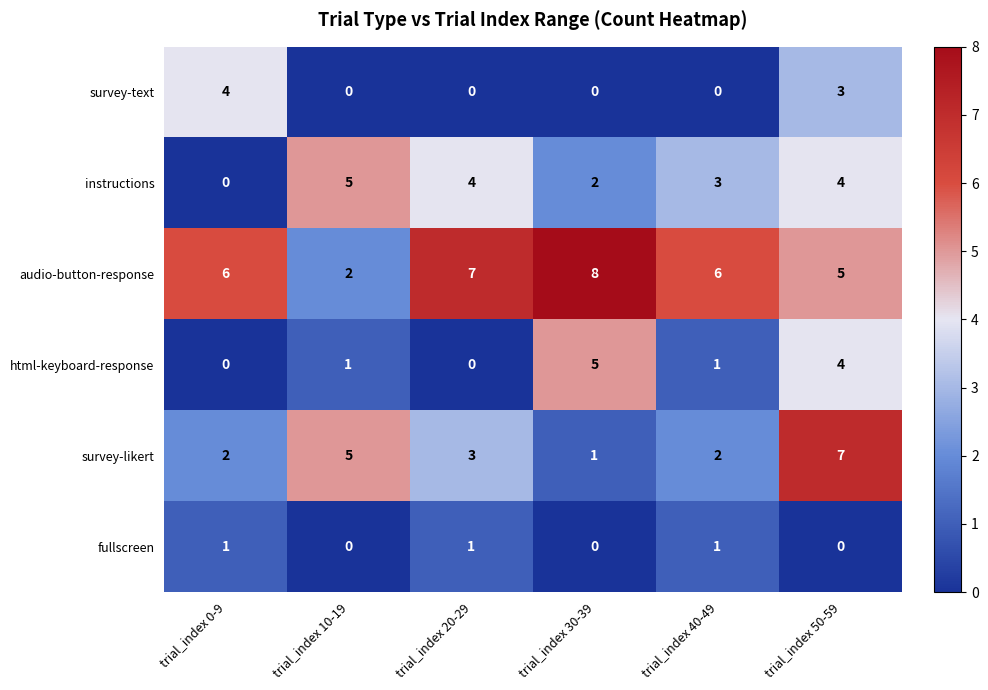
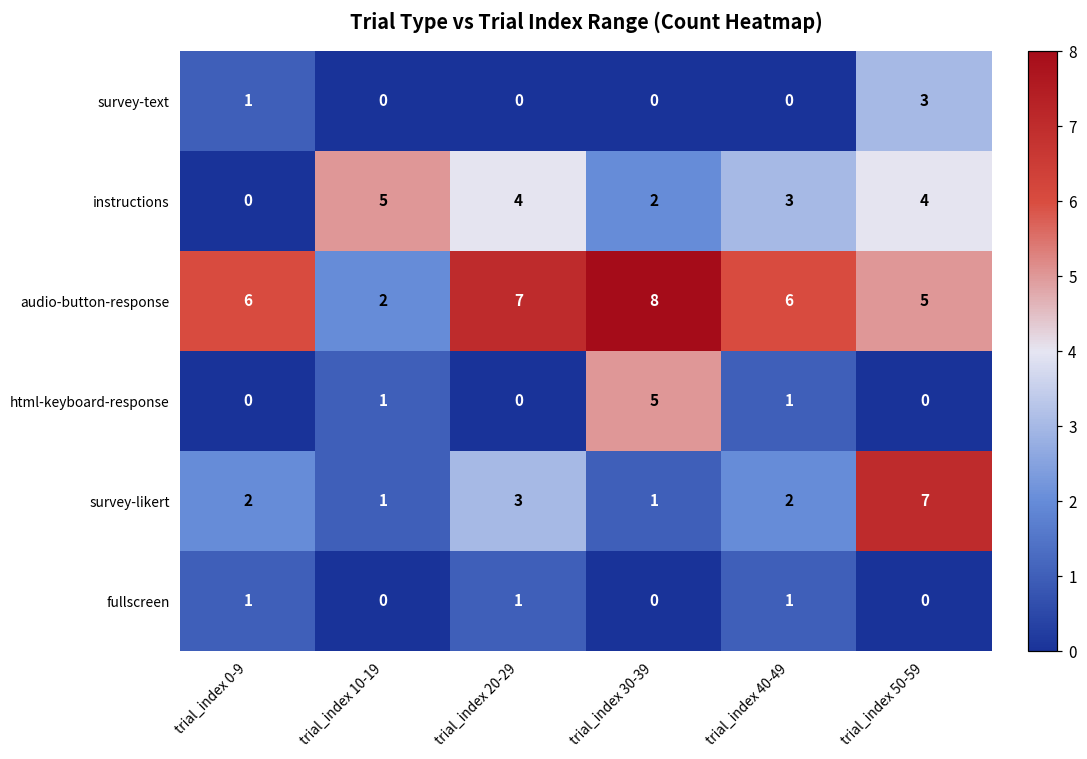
  {
    "survey-text": {
-     "trial_index 0-9": 4,
+     "trial_index 0-9": 1,
      "trial_index 10-19": 0,
      "trial_index 20-29": 0,
      "trial_index 30-39": 0,
      "trial_index 40-49": 0,
      "trial_index 50-59": 3
    },
    "instructions": {
      "trial_index 0-9": 0,
      "trial_index 10-19": 5,
      "trial_index 20-29": 4,
      "trial_index 30-39": 2,
      "trial_index 40-49": 3,
      "trial_index 50-59": 4
    },
    "audio-button-response": {
      "trial_index 0-9": 6,
      "trial_index 10-19": 2,
      "trial_index 20-29": 7,
      "trial_index 30-39": 8,
      "trial_index 40-49": 6,
      "trial_index 50-59": 5
    },
    "html-keyboard-response": {
      "trial_index 0-9": 0,
      "trial_index 10-19": 1,
      "trial_index 20-29": 0,
      "trial_index 30-39": 5,
      "trial_index 40-49": 1,
-     "trial_index 50-59": 4
+     "trial_index 50-59": 0
    },
    "survey-likert": {
      "trial_index 0-9": 2,
-     "trial_index 10-19": 5,
+     "trial_index 10-19": 1,
      "trial_index 20-29": 3,
      "trial_index 30-39": 1,
      "trial_index 40-49": 2,
      "trial_index 50-59": 7
    },
    "fullscreen": {
      "trial_index 0-9": 1,
      "trial_index 10-19": 0,
      "trial_index 20-29": 1,
      "trial_index 30-39": 0,
      "trial_index 40-49": 1,
      "trial_index 50-59": 0
    }
  }
